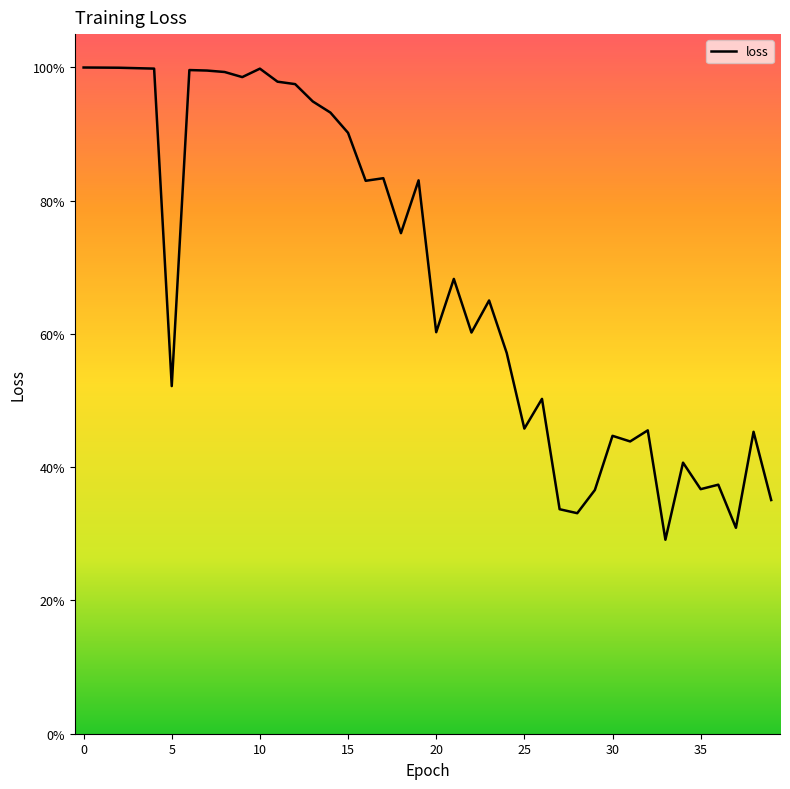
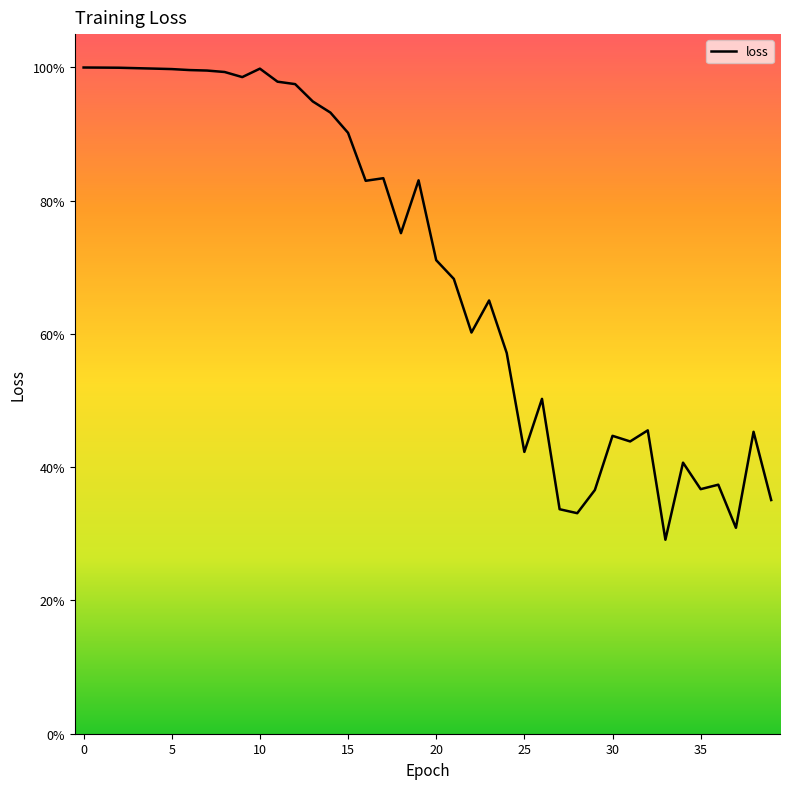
  {
    "0": "100%",
-   "5": "52%",
+   "5": "100%",
    "10": "100%",
    "15": "90%",
-   "20": "60%",
-   "25": "46%",
+   "20": "71%",
+   "25": "42%",
    "30": "45%",
    "35": "37%"
  }
